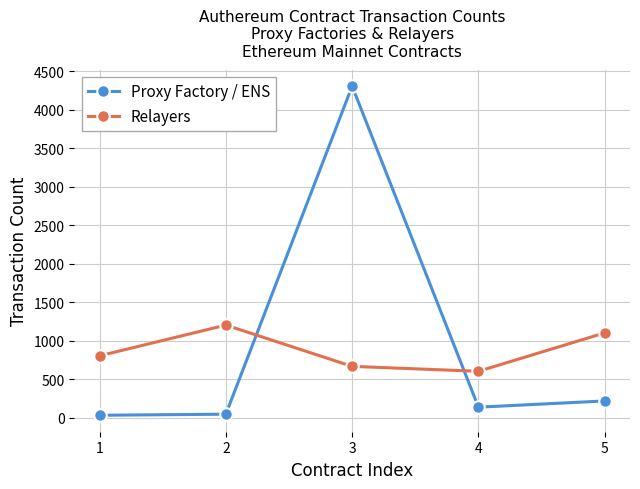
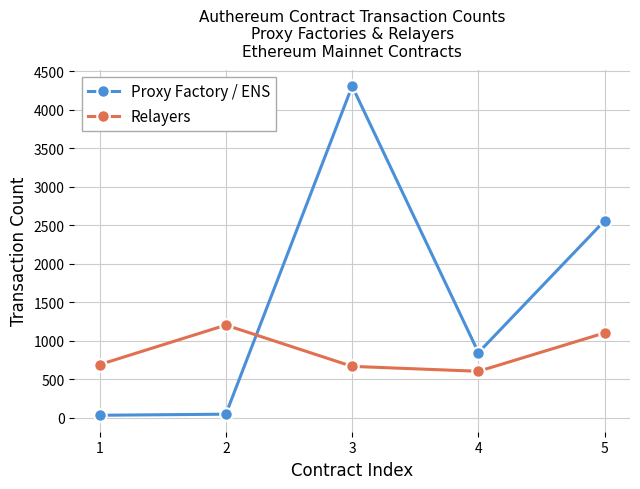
  {
    "Proxy Factory / ENS": {
      "1": 0,
      "2": 0,
      "3": 4300,
-     "4": 100,
-     "5": 200
+     "4": 800,
+     "5": 2600
    },
    "Relayers": {
-     "1": 800,
+     "1": 700,
      "2": 1200,
      "3": 700,
      "4": 600,
      "5": 1100
    }
  }
